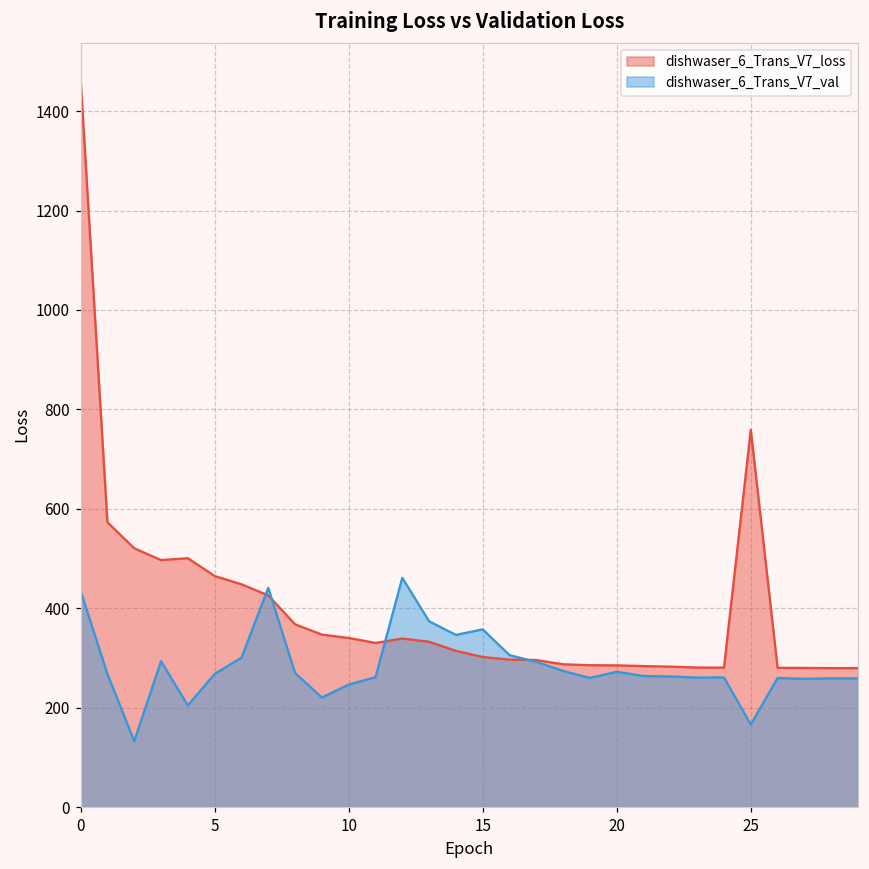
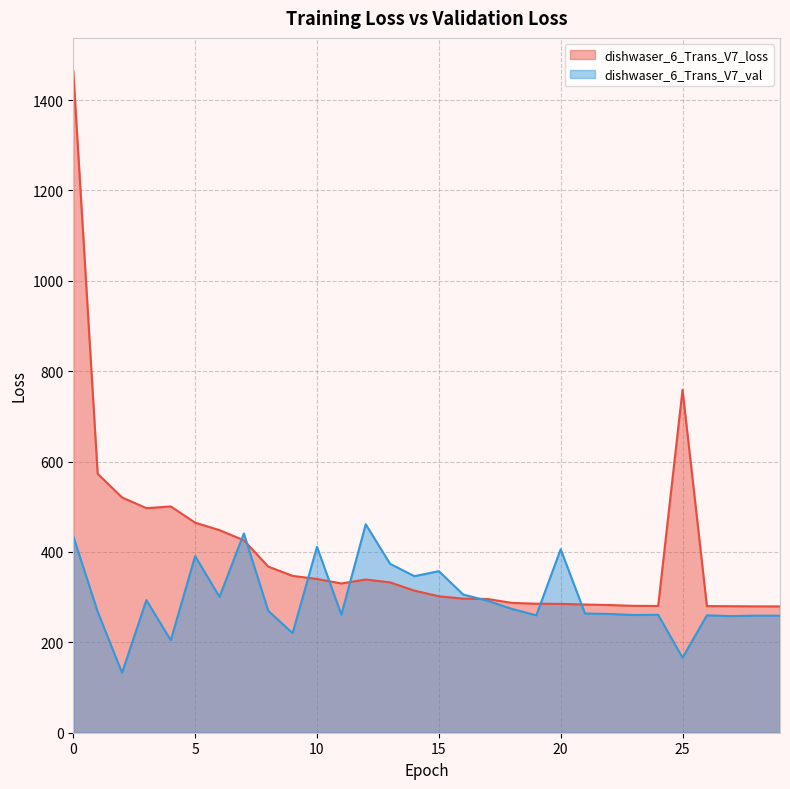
  {
    "dishwaser_6_Trans_V7_loss": {
      "0": 1460,
      "5": 460,
      "10": 340,
      "15": 300,
      "20": 290,
      "25": 760
    },
    "dishwaser_6_Trans_V7_val": {
      "0": 430,
-     "5": 270,
-     "10": 250,
+     "5": 390,
+     "10": 410,
      "15": 360,
-     "20": 270,
+     "20": 410,
      "25": 170
    }
  }
